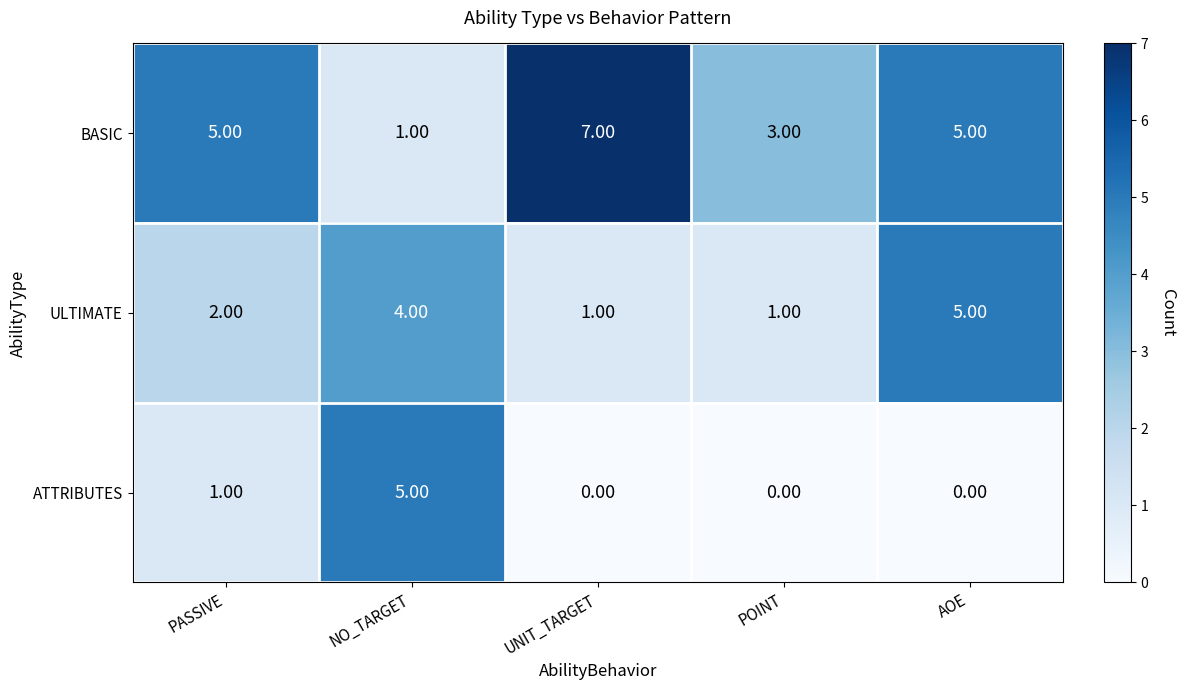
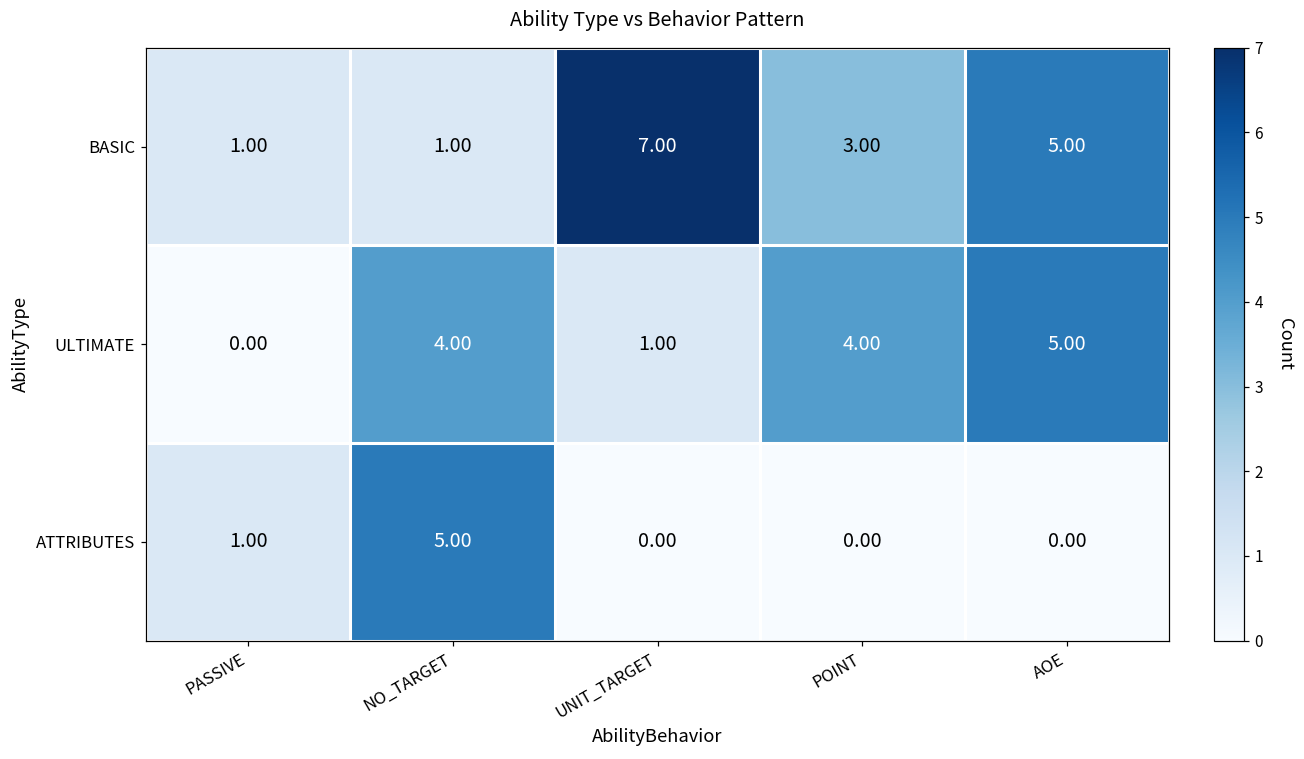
  {
    "BASIC": {
-     "PASSIVE": 5.00,
+     "PASSIVE": 1.00,
      "NO_TARGET": 1.00,
      "UNIT_TARGET": 7.00,
      "POINT": 3.00,
      "AOE": 5.00
    },
    "ULTIMATE": {
-     "PASSIVE": 2.00,
+     "PASSIVE": 0.00,
      "NO_TARGET": 4.00,
      "UNIT_TARGET": 1.00,
-     "POINT": 1.00,
+     "POINT": 4.00,
      "AOE": 5.00
    },
    "ATTRIBUTES": {
      "PASSIVE": 1.00,
      "NO_TARGET": 5.00,
      "UNIT_TARGET": 0.00,
      "POINT": 0.00,
      "AOE": 0.00
    }
  }
